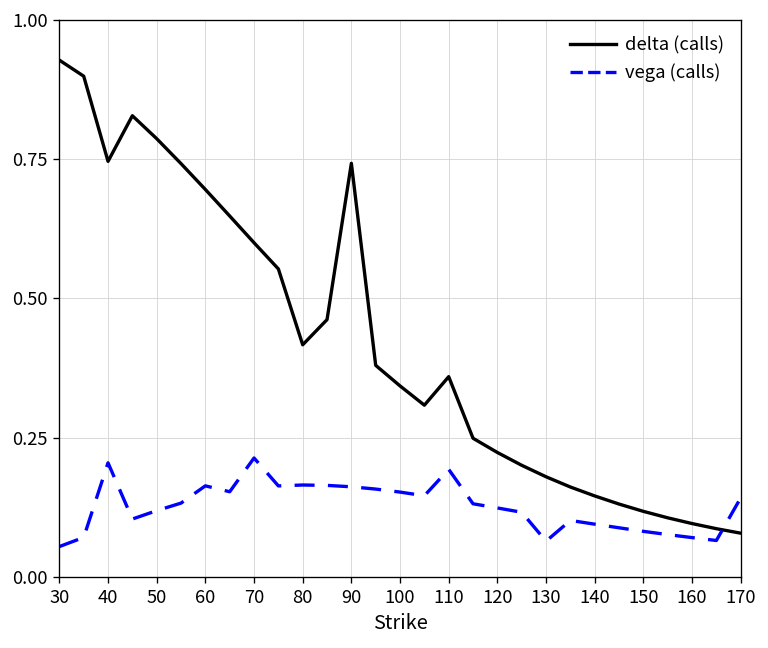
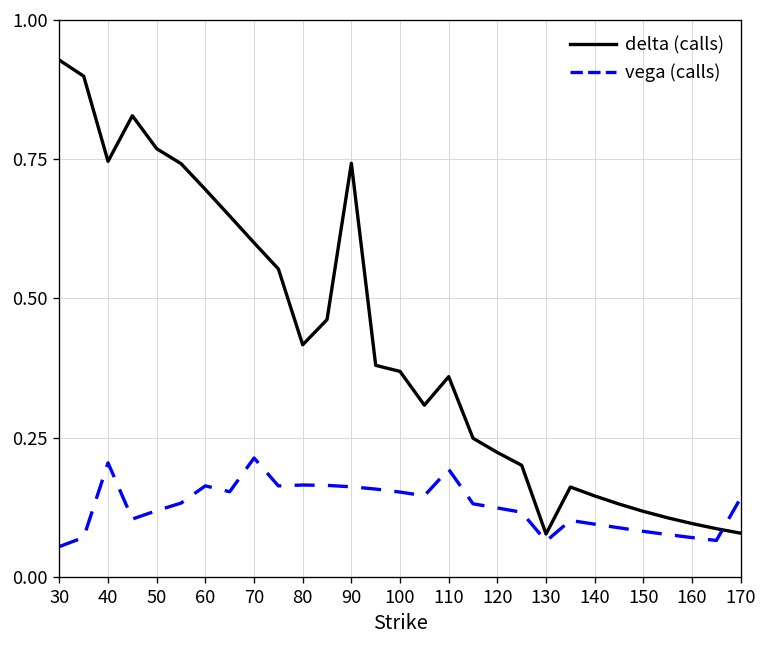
  {
    "delta (calls)": {
      "30": 0.93,
      "40": 0.75,
-     "50": 0.79,
+     "50": 0.77,
      "60": 0.70,
      "70": 0.60,
      "80": 0.42,
      "90": 0.74,
-     "100": 0.34,
+     "100": 0.37,
      "110": 0.36,
      "120": 0.22,
-     "130": 0.18,
+     "130": 0.08,
      "140": 0.15,
      "150": 0.12,
      "160": 0.10,
      "170": 0.08
    },
    "vega (calls)": {
      "30": 0.05,
      "40": 0.20,
      "50": 0.12,
      "60": 0.16,
      "70": 0.21,
      "80": 0.16,
      "90": 0.16,
      "100": 0.15,
      "110": 0.19,
      "120": 0.12,
      "130": 0.06,
      "140": 0.09,
      "150": 0.08,
      "160": 0.07,
      "170": 0.14
    }
  }
